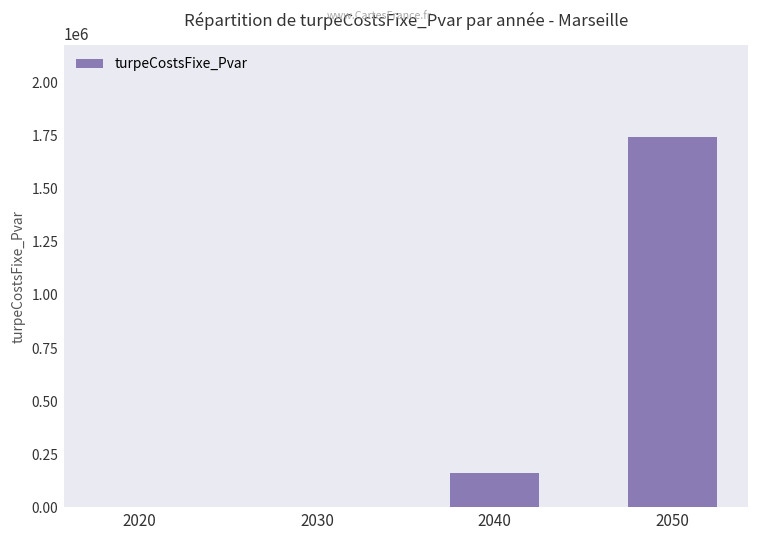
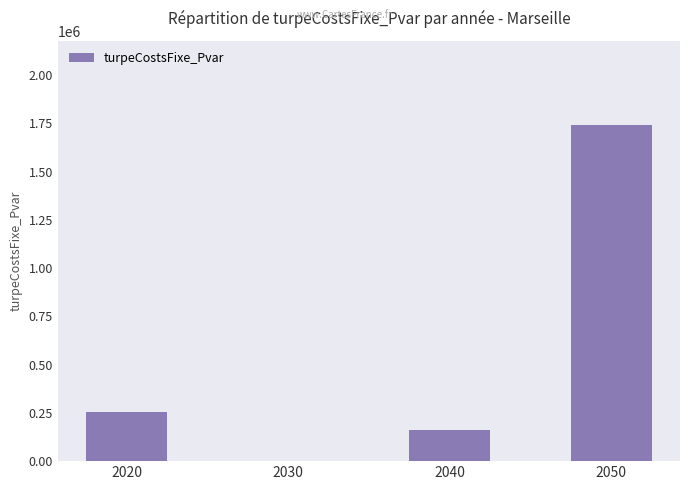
  {
-   "2020": 0,
+   "2020": 250000,
    "2030": 0,
    "2040": 160000,
    "2050": 1740000
  }
